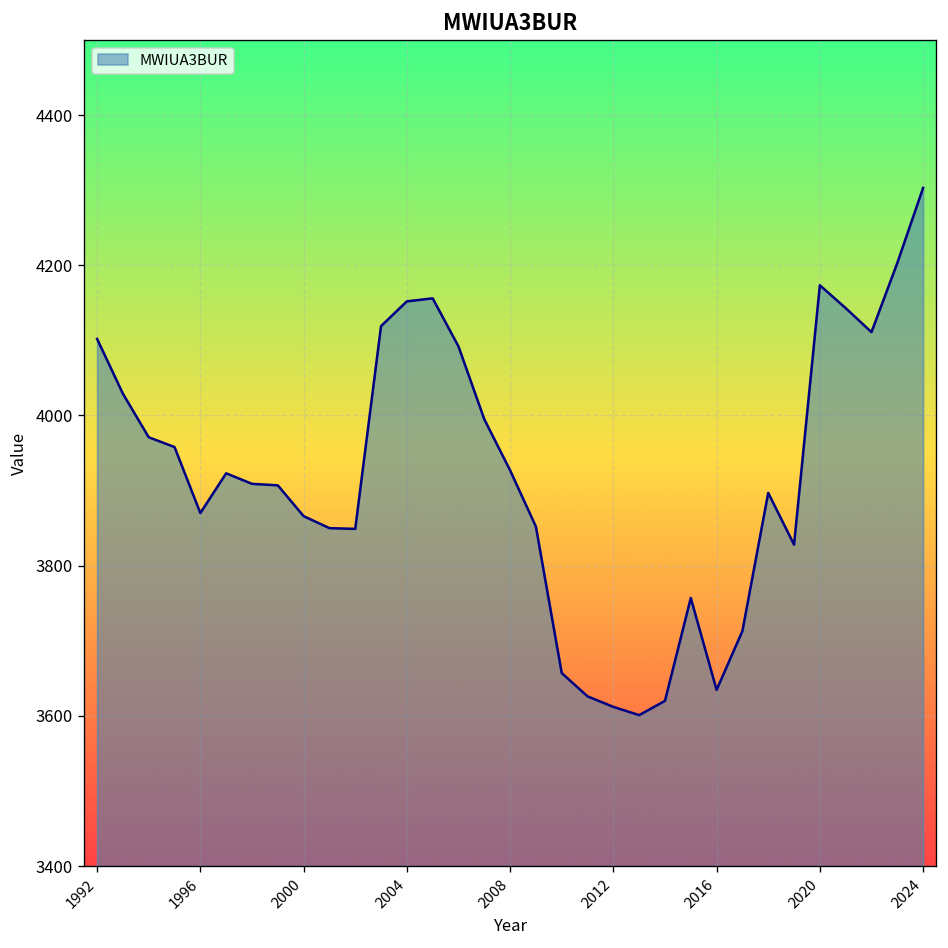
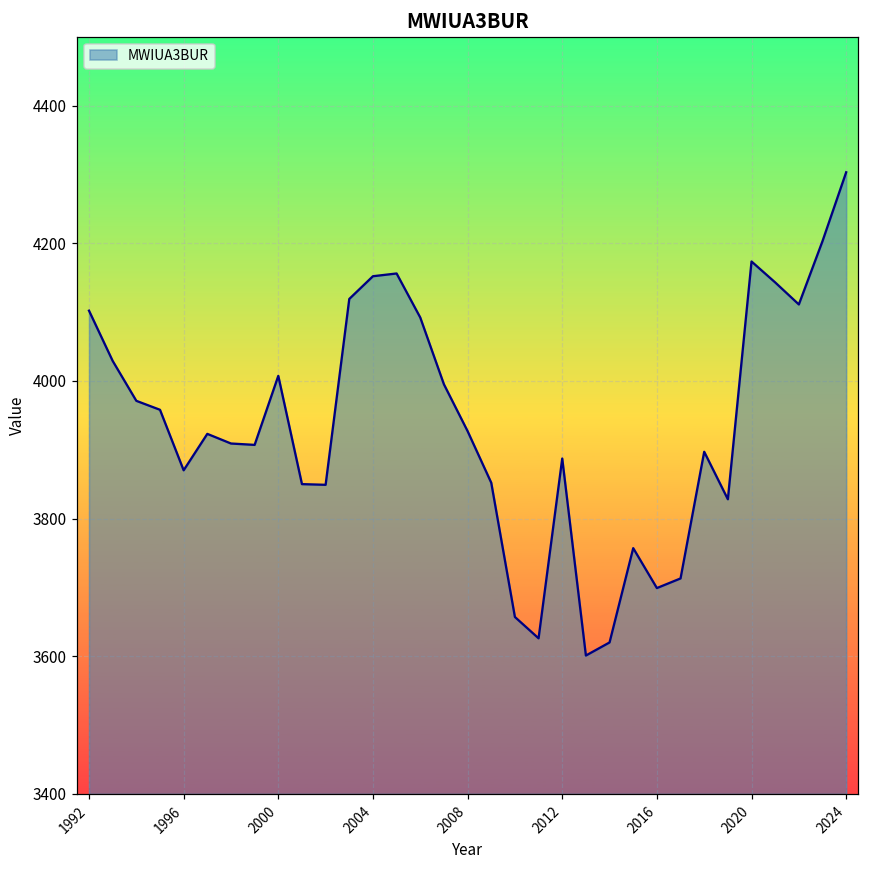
  {
    "1992": 4100,
    "1996": 3870,
-   "2000": 3870,
+   "2000": 4010,
    "2004": 4150,
    "2008": 3930,
-   "2012": 3610,
-   "2016": 3630,
+   "2012": 3890,
+   "2016": 3700,
    "2020": 4170,
    "2024": 4300
  }
